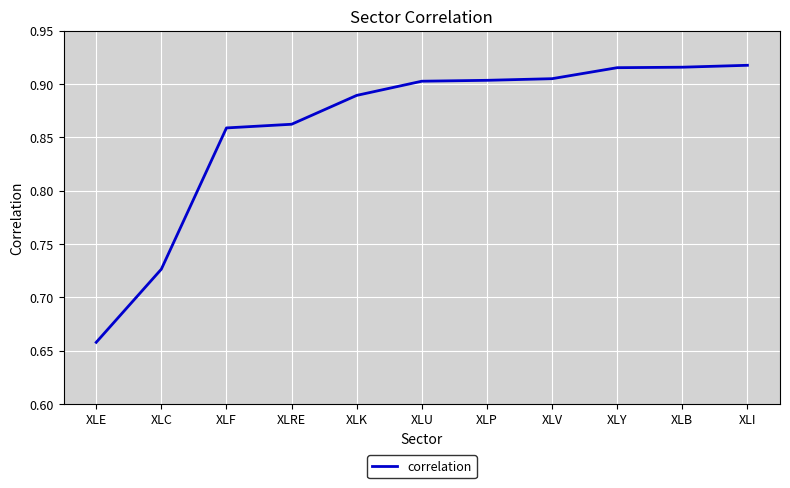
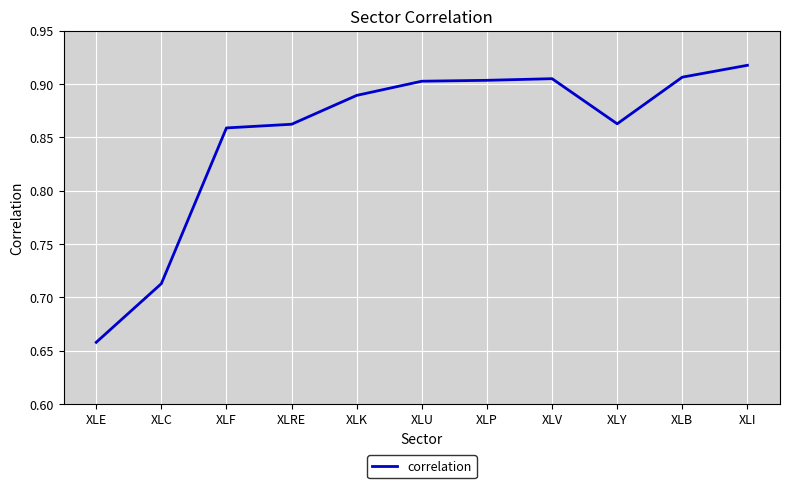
  {
    "XLE": 0.658,
-   "XLC": 0.726,
+   "XLC": 0.713,
    "XLF": 0.859,
    "XLRE": 0.862,
    "XLK": 0.889,
    "XLU": 0.903,
    "XLP": 0.904,
    "XLV": 0.905,
-   "XLY": 0.915,
-   "XLB": 0.916,
+   "XLY": 0.863,
+   "XLB": 0.906,
    "XLI": 0.918
  }
